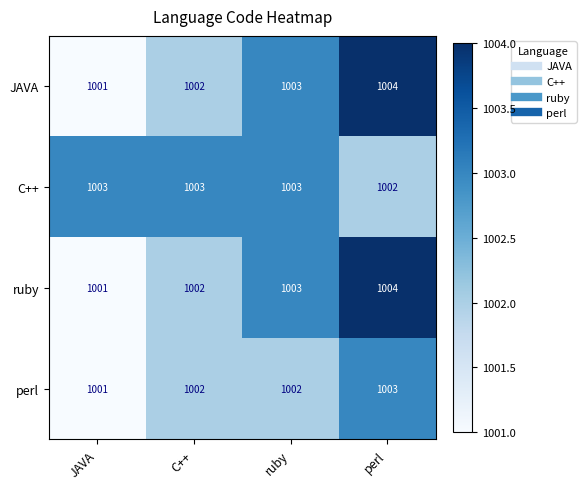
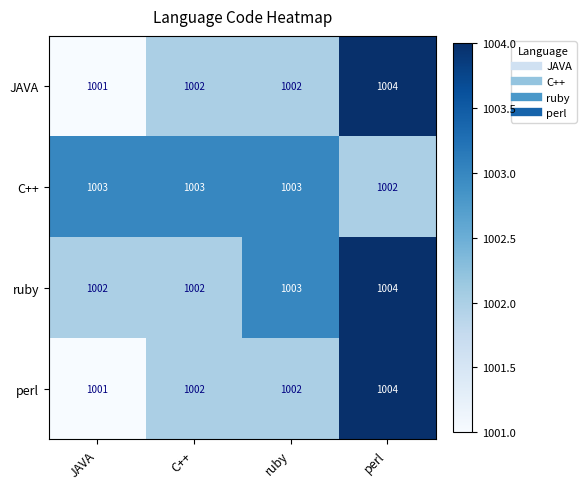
  {
    "JAVA": {
      "JAVA": 1001,
      "C++": 1002,
-     "ruby": 1003,
+     "ruby": 1002,
      "perl": 1004
    },
    "C++": {
      "JAVA": 1003,
      "C++": 1003,
      "ruby": 1003,
      "perl": 1002
    },
    "ruby": {
-     "JAVA": 1001,
+     "JAVA": 1002,
      "C++": 1002,
      "ruby": 1003,
      "perl": 1004
    },
    "perl": {
      "JAVA": 1001,
      "C++": 1002,
      "ruby": 1002,
-     "perl": 1003
+     "perl": 1004
    }
  }
